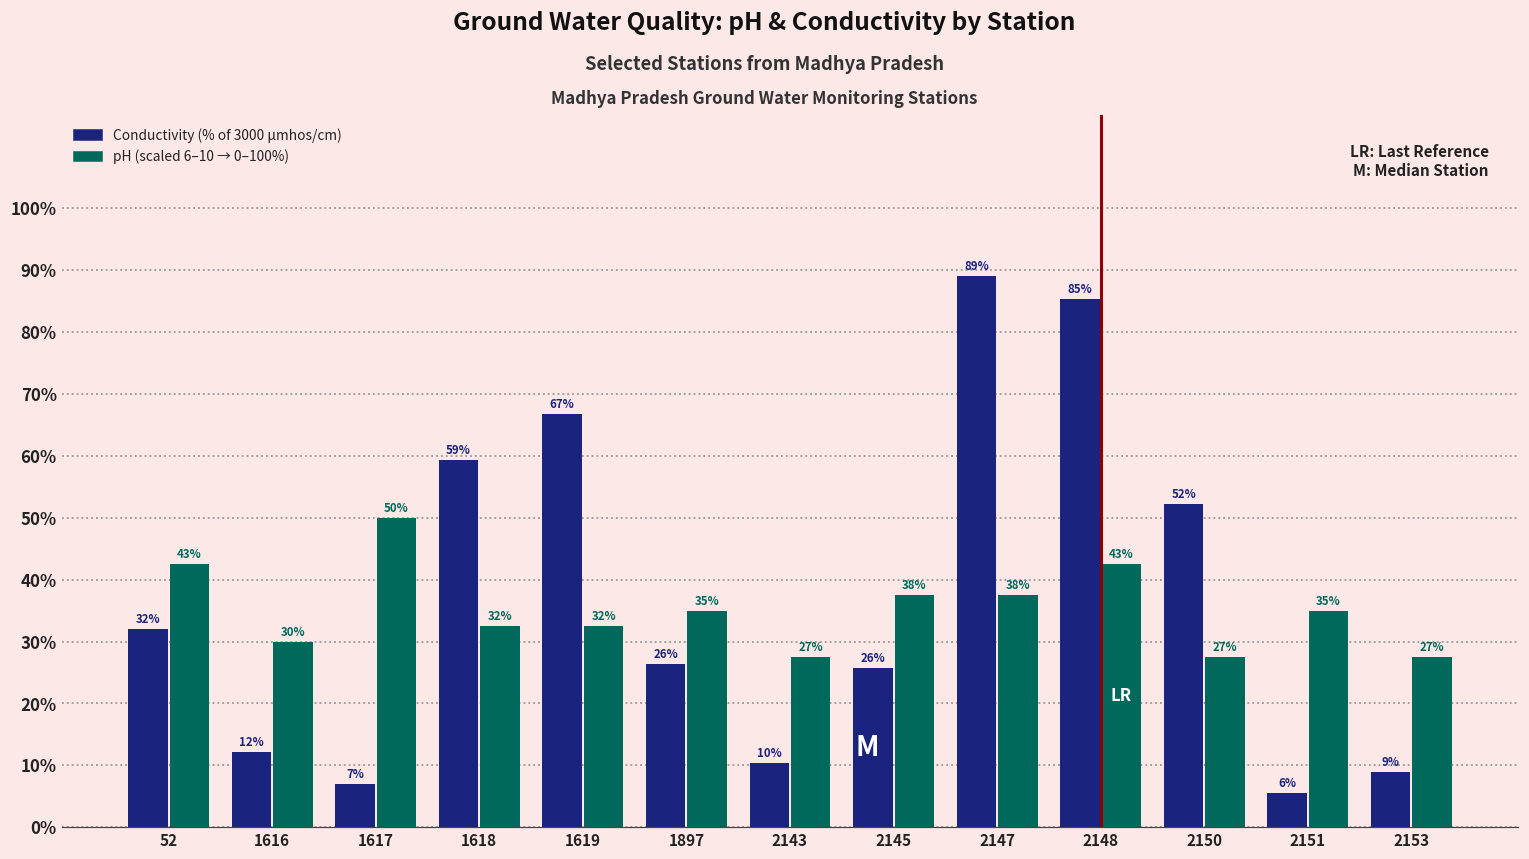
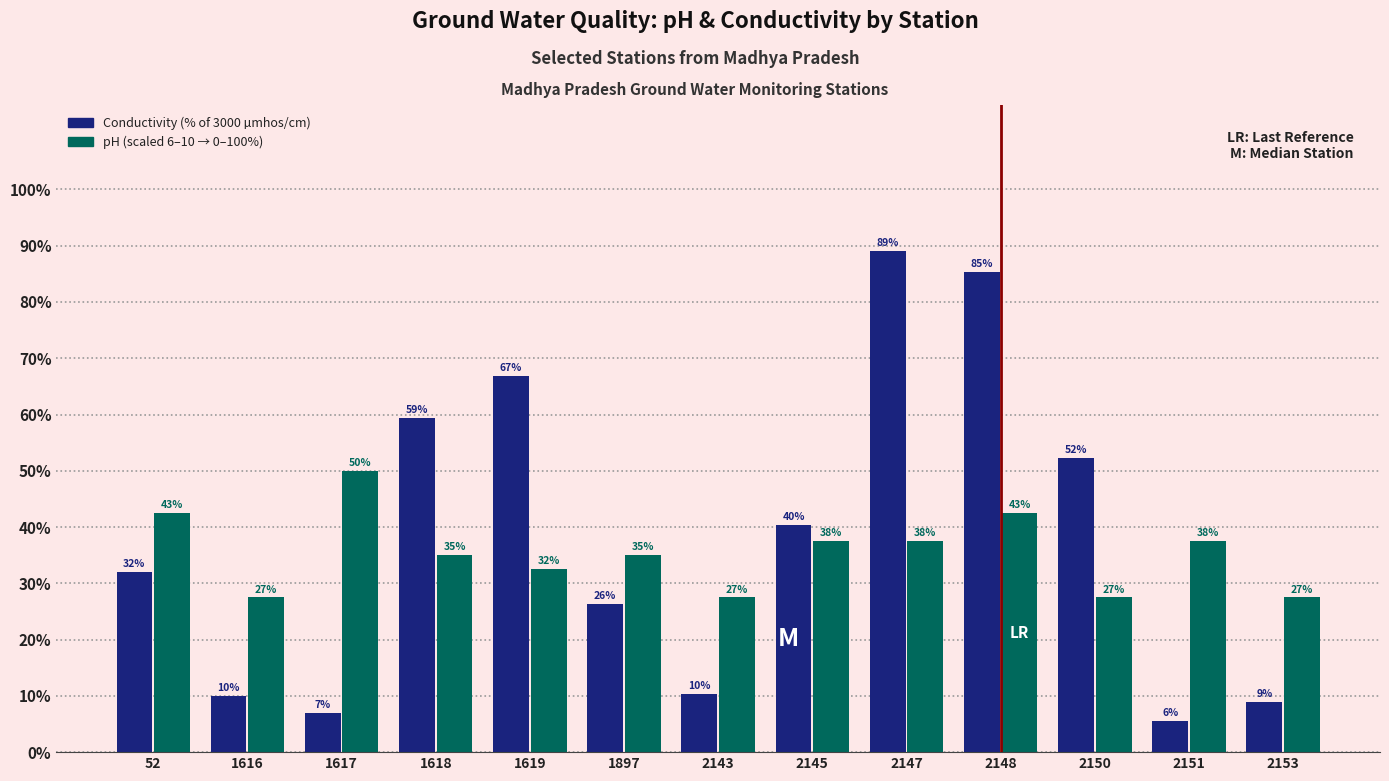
  {
    "Conductivity (% of 3000 µmhos/cm)": {
      "52": "32%",
-     "1616": "12%",
+     "1616": "10%",
      "1617": "7%",
      "1618": "59%",
      "1619": "67%",
      "1897": "26%",
      "2143": "10%",
-     "2145": "26%",
+     "2145": "40%",
      "2147": "89%",
      "2148": "85%",
      "2150": "52%",
      "2151": "6%",
      "2153": "9%"
    },
    "pH (scaled 6–10 → 0–100%)": {
      "52": "43%",
-     "1616": "30%",
+     "1616": "27%",
      "1617": "50%",
-     "1618": "32%",
+     "1618": "35%",
      "1619": "32%",
      "1897": "35%",
      "2143": "27%",
      "2145": "38%",
      "2147": "38%",
      "2148": "43%",
      "2150": "27%",
-     "2151": "35%",
+     "2151": "38%",
      "2153": "27%"
    }
  }
